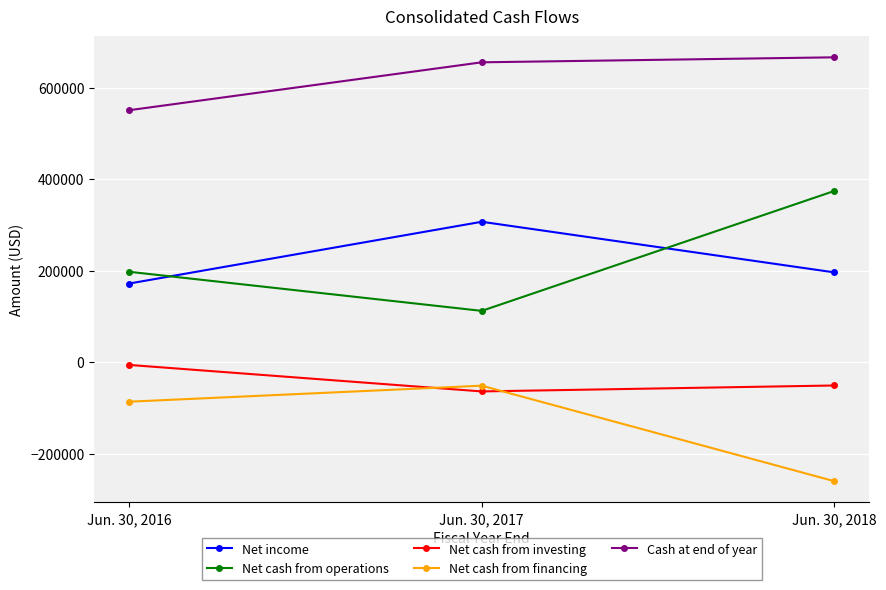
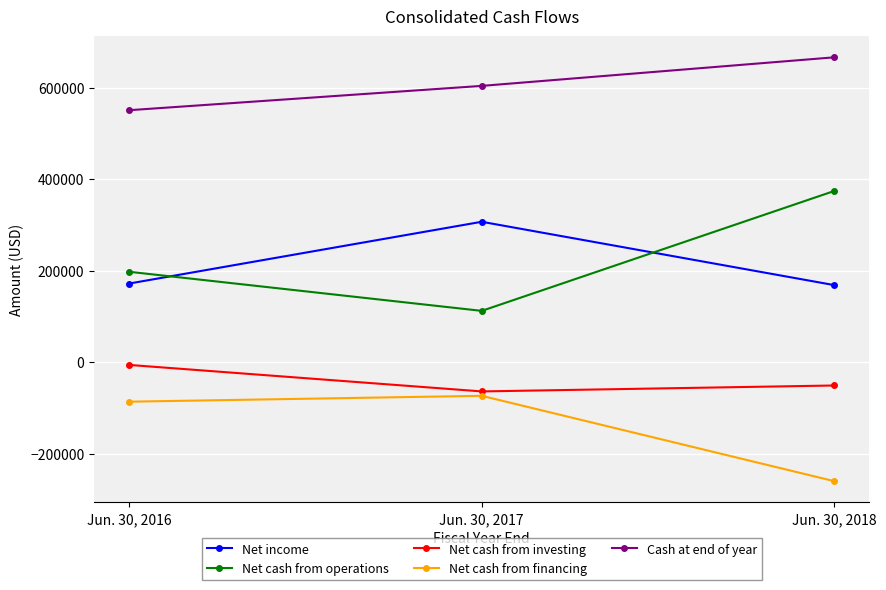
  {
    "Net income": {
      "Jun. 30, 2016": 170000,
      "Jun. 30, 2017": 310000,
-     "Jun. 30, 2018": 200000
+     "Jun. 30, 2018": 170000
    },
    "Net cash from operations": {
      "Jun. 30, 2016": 200000,
      "Jun. 30, 2017": 110000,
      "Jun. 30, 2018": 370000
    },
    "Net cash from investing": {
      "Jun. 30, 2016": -10000,
      "Jun. 30, 2017": -60000,
      "Jun. 30, 2018": -50000
    },
    "Net cash from financing": {
      "Jun. 30, 2016": -90000,
-     "Jun. 30, 2017": -50000,
+     "Jun. 30, 2017": -70000,
      "Jun. 30, 2018": -260000
    },
    "Cash at end of year": {
      "Jun. 30, 2016": 550000,
-     "Jun. 30, 2017": 660000,
+     "Jun. 30, 2017": 600000,
      "Jun. 30, 2018": 670000
    }
  }
